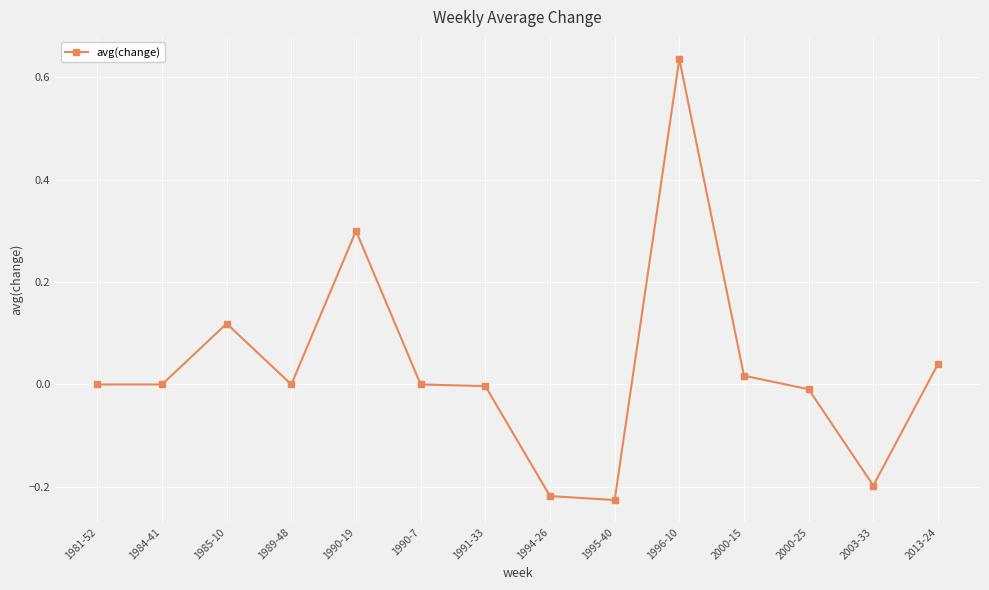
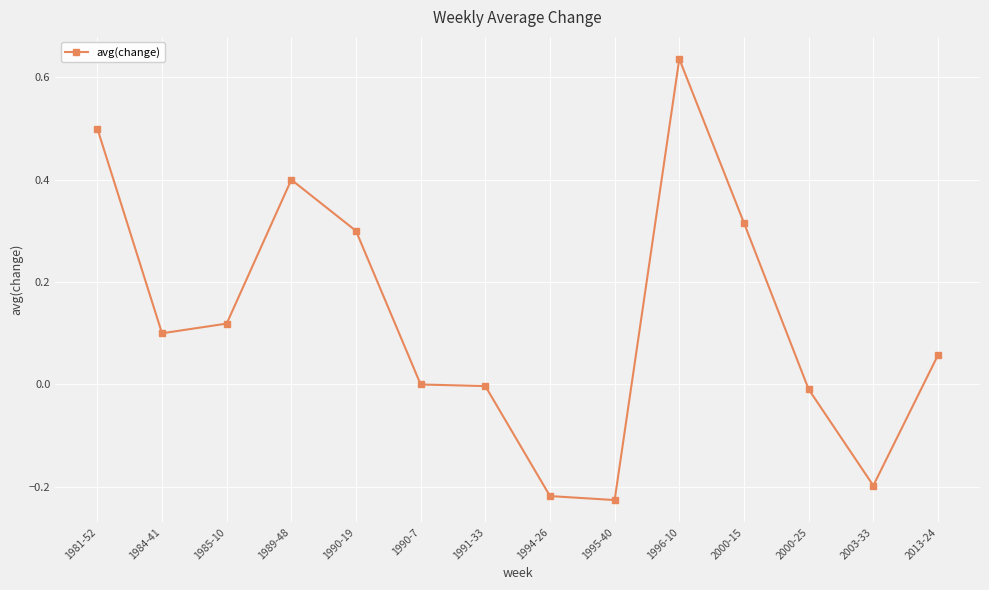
  {
-   "1981-52": 0.0,
-   "1984-41": 0.0,
+   "1981-52": 0.5,
+   "1984-41": 0.1,
    "1985-10": 0.12,
-   "1989-48": 0.0,
+   "1989-48": 0.4,
    "1990-19": 0.30,
    "1990-7": 0.00,
    "1991-33": 0.00,
    "1994-26": -0.22,
    "1995-40": -0.23,
    "1996-10": 0.64,
-   "2000-15": 0.02,
+   "2000-15": 0.32,
    "2000-25": -0.01,
    "2003-33": -0.20,
-   "2013-24": 0.04
+   "2013-24": 0.06
  }
